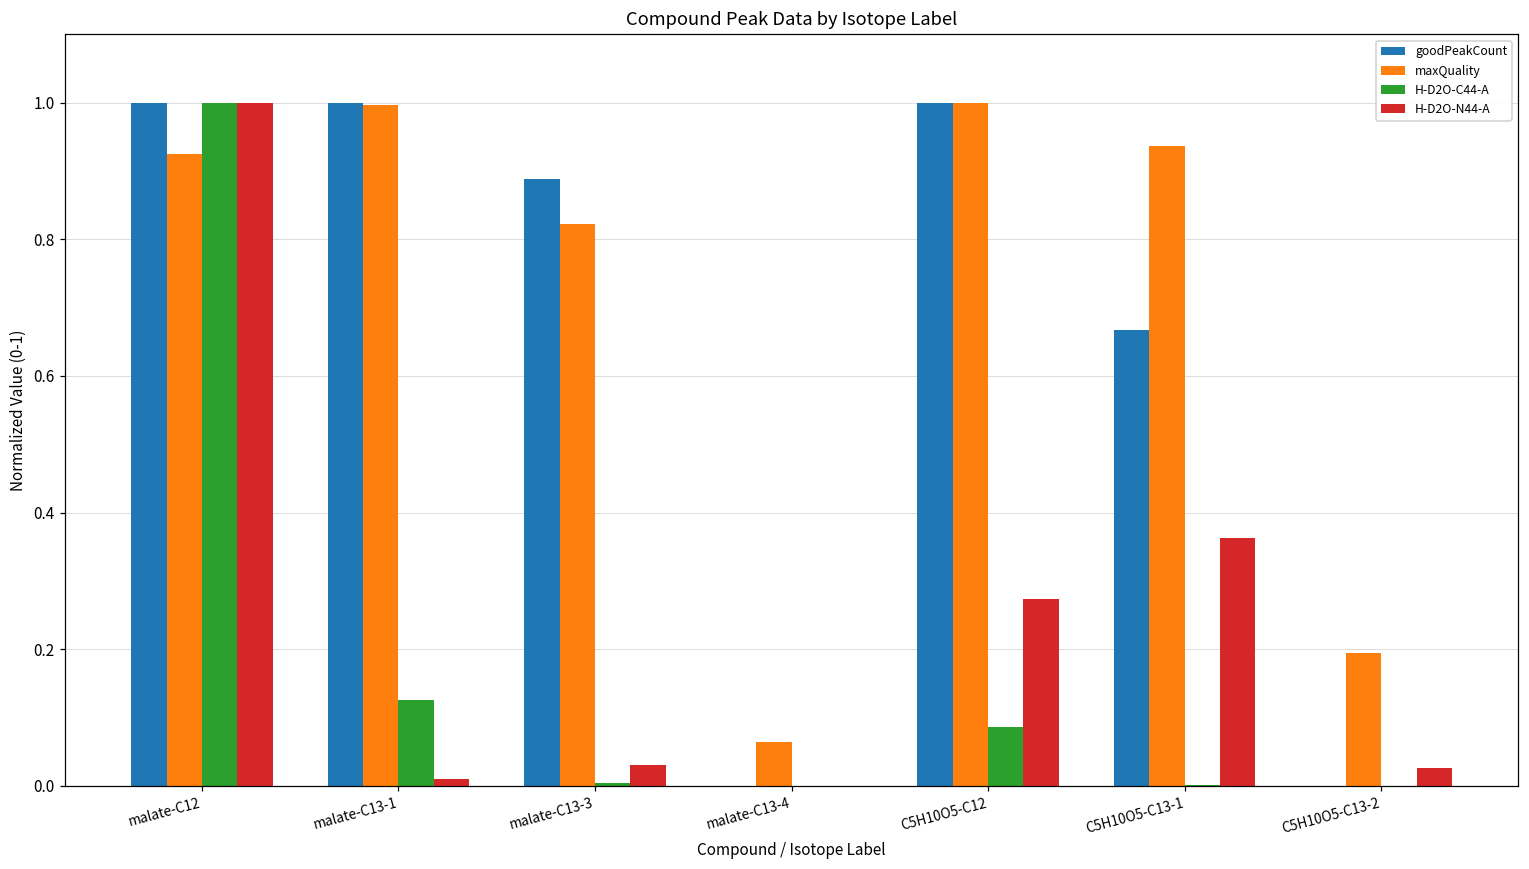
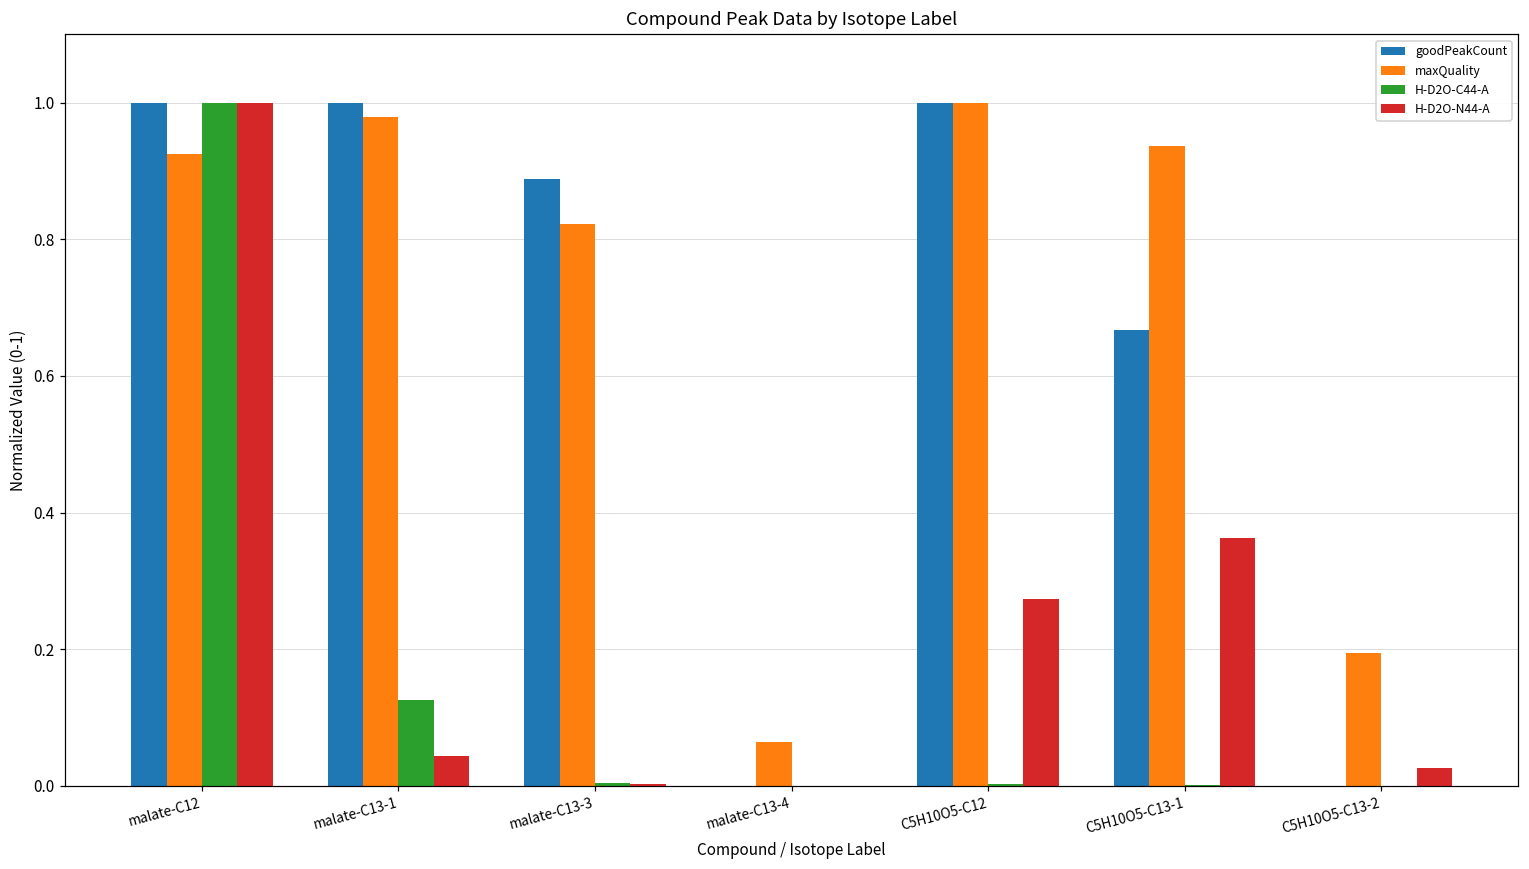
  {
    "goodPeakCount": {
      "malate-C12": 1.00,
      "malate-C13-1": 1.00,
      "malate-C13-3": 0.89,
      "malate-C13-4": 0.00,
      "C5H10O5-C12": 1.00,
      "C5H10O5-C13-1": 0.67,
      "C5H10O5-C13-2": 0.00
    },
    "maxQuality": {
      "malate-C12": 0.93,
-     "malate-C13-1": 1.00,
+     "malate-C13-1": 0.98,
      "malate-C13-3": 0.82,
      "malate-C13-4": 0.06,
      "C5H10O5-C12": 1.00,
      "C5H10O5-C13-1": 0.94,
      "C5H10O5-C13-2": 0.19
    },
    "H-D2O-C44-A": {
      "malate-C12": 1.00,
      "malate-C13-1": 0.13,
      "malate-C13-3": 0.00,
      "malate-C13-4": 0.00,
-     "C5H10O5-C12": 0.09,
+     "C5H10O5-C12": 0.00,
      "C5H10O5-C13-2": 0.00
    },
    "H-D2O-N44-A": {
      "malate-C12": 1.00,
-     "malate-C13-1": 0.01,
-     "malate-C13-3": 0.03,
+     "malate-C13-1": 0.04,
+     "malate-C13-3": 0.00,
      "malate-C13-4": 0.00,
      "C5H10O5-C12": 0.27,
      "C5H10O5-C13-1": 0.36,
      "C5H10O5-C13-2": 0.03
    }
  }
